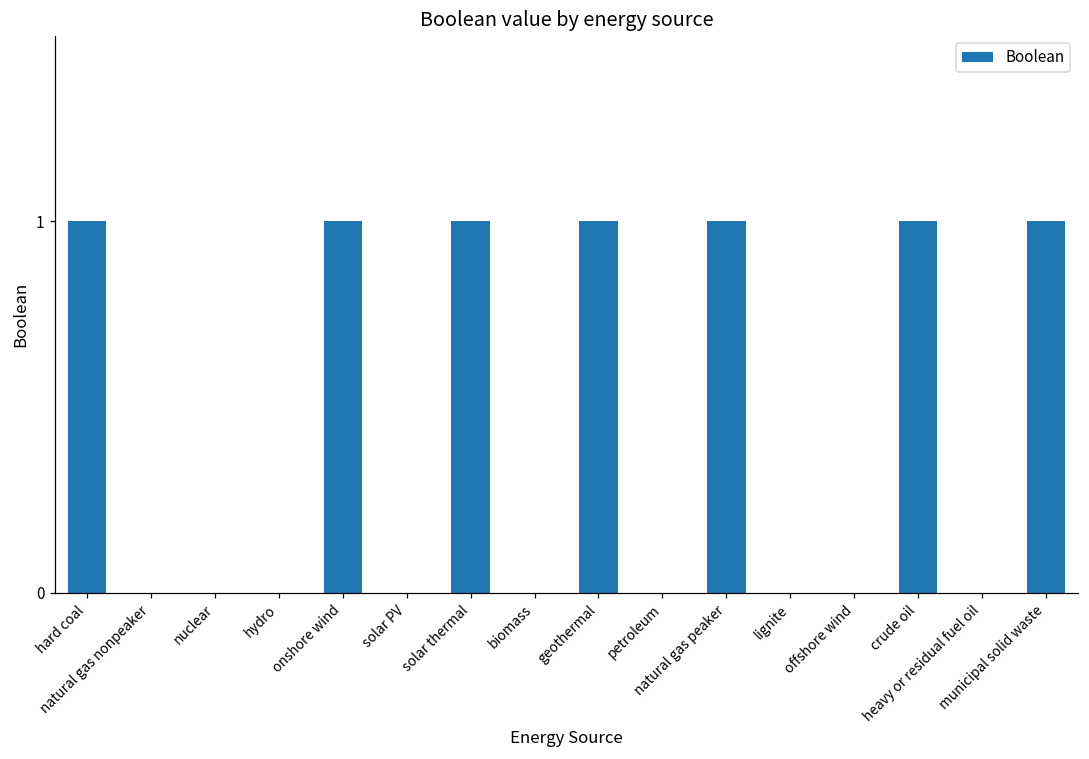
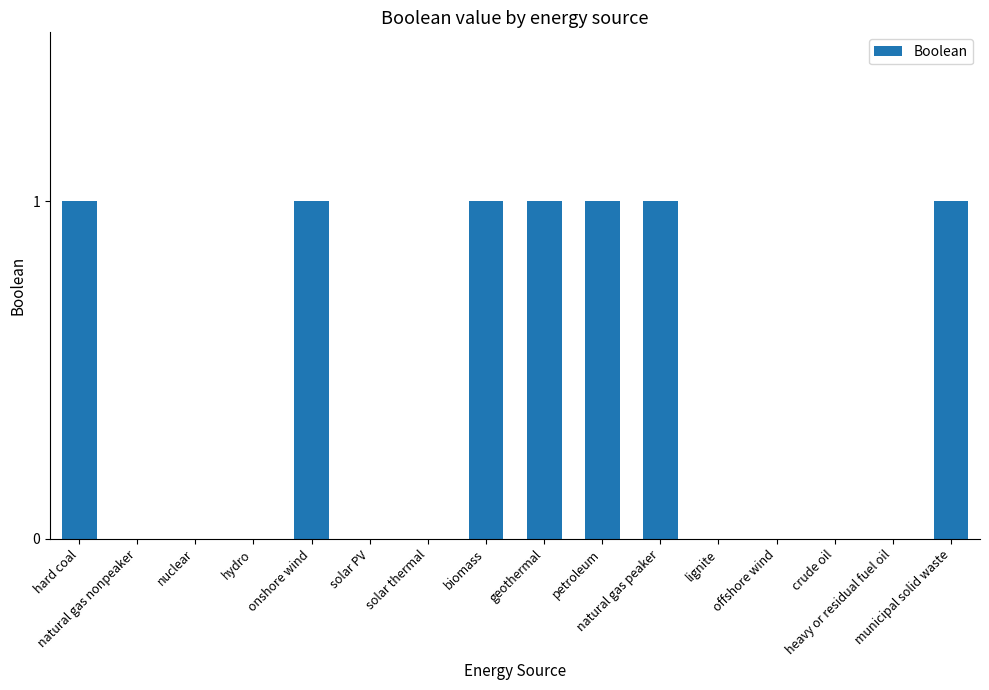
  {
    "hard coal": 1,
    "natural gas nonpeaker": 0,
    "nuclear": 0,
    "hydro": 0,
    "onshore wind": 1,
    "solar PV": 0,
-   "solar thermal": 1,
-   "biomass": 0,
+   "solar thermal": 0,
+   "biomass": 1,
    "geothermal": 1,
-   "petroleum": 0,
+   "petroleum": 1,
    "natural gas peaker": 1,
    "lignite": 0,
    "offshore wind": 0,
-   "crude oil": 1,
+   "crude oil": 0,
    "heavy or residual fuel oil": 0,
    "municipal solid waste": 1
  }
